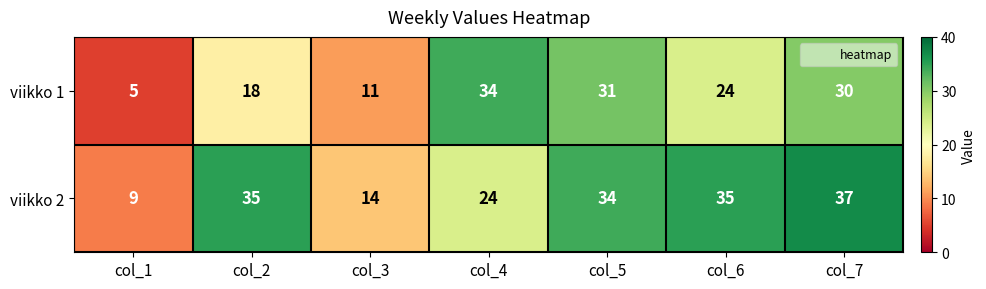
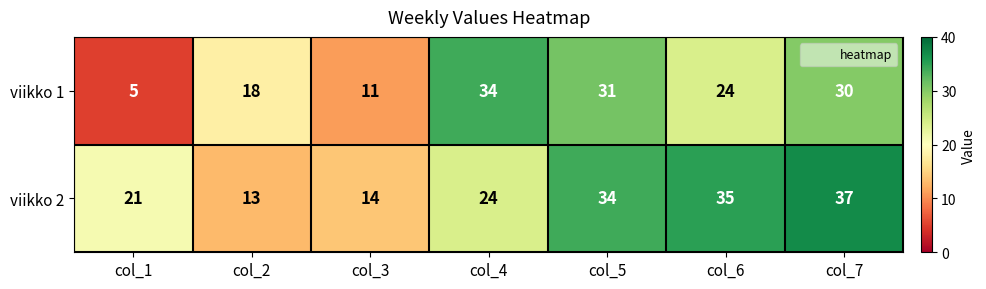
  {
    "viikko 1": {
      "col_1": 5,
      "col_2": 18,
      "col_3": 11,
      "col_4": 34,
      "col_5": 31,
      "col_6": 24,
      "col_7": 30
    },
    "viikko 2": {
-     "col_1": 9,
-     "col_2": 35,
+     "col_1": 21,
+     "col_2": 13,
      "col_3": 14,
      "col_4": 24,
      "col_5": 34,
      "col_6": 35,
      "col_7": 37
    }
  }
